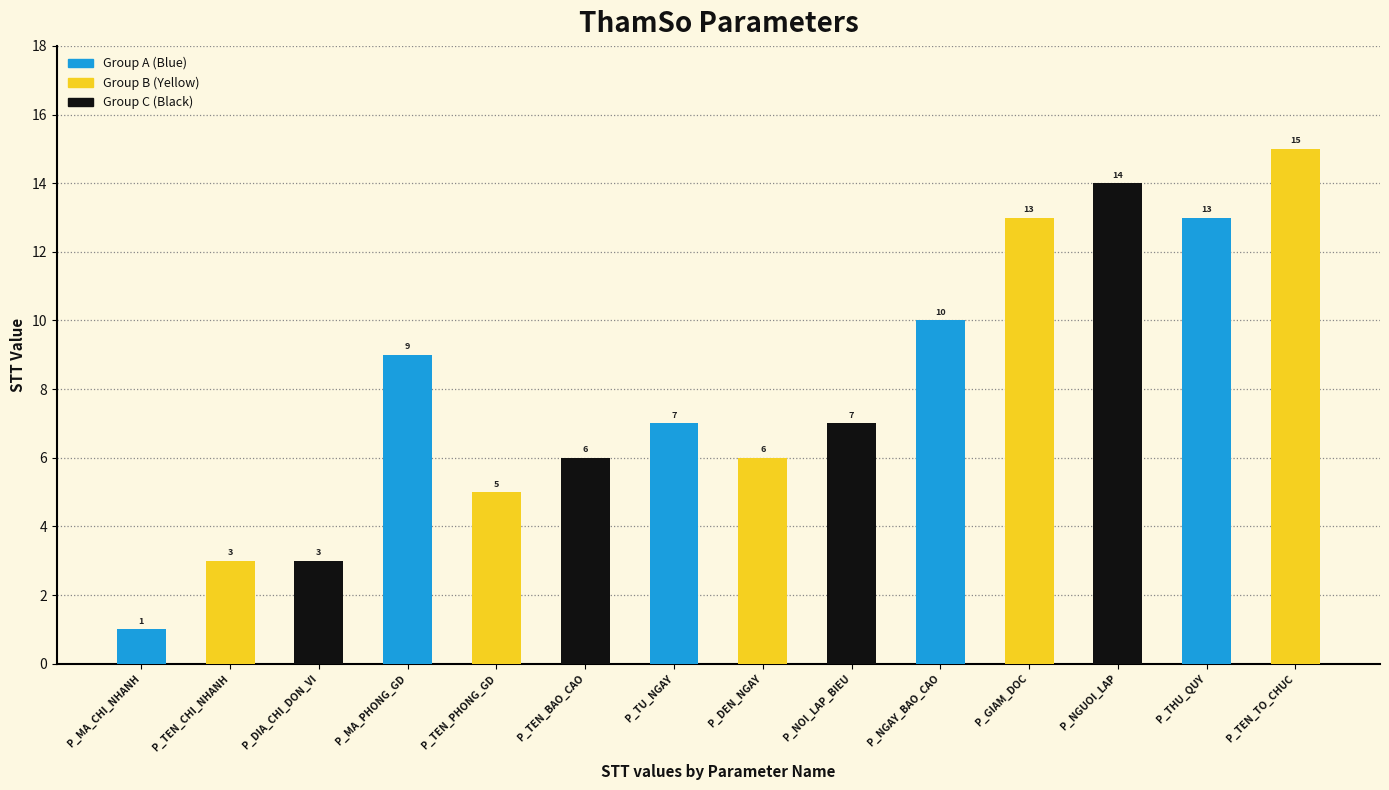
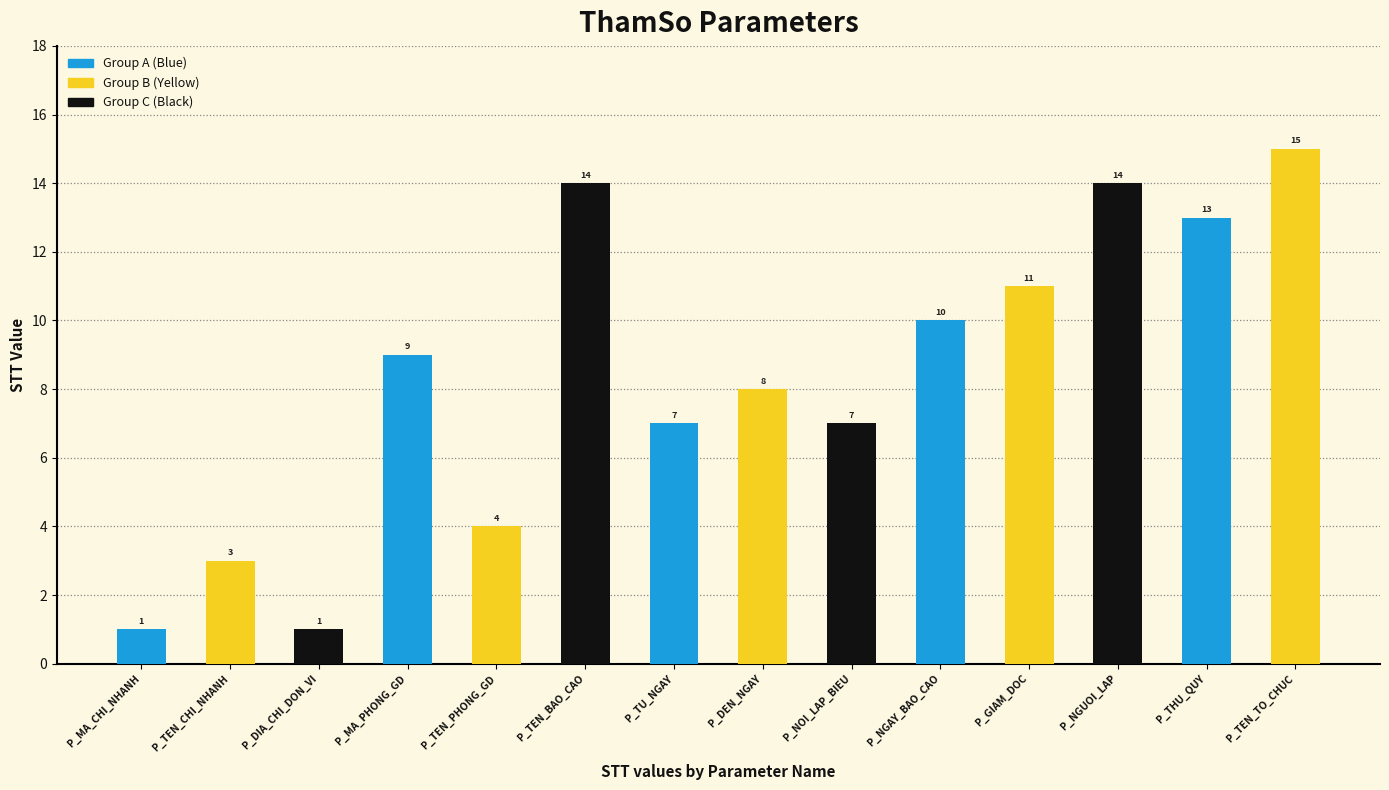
  {
    "P_MA_CHI_NHANH": 1,
    "P_TEN_CHI_NHANH": 3,
-   "P_DIA_CHI_DON_VI": 3,
+   "P_DIA_CHI_DON_VI": 1,
    "P_MA_PHONG_GD": 9,
-   "P_TEN_PHONG_GD": 5,
-   "P_TEN_BAO_CAO": 6,
+   "P_TEN_PHONG_GD": 4,
+   "P_TEN_BAO_CAO": 14,
    "P_TU_NGAY": 7,
-   "P_DEN_NGAY": 6,
+   "P_DEN_NGAY": 8,
    "P_NOI_LAP_BIEU": 7,
    "P_NGAY_BAO_CAO": 10,
-   "P_GIAM_DOC": 13,
+   "P_GIAM_DOC": 11,
    "P_NGUOI_LAP": 14,
    "P_THU_QUY": 13,
    "P_TEN_TO_CHUC": 15
  }
